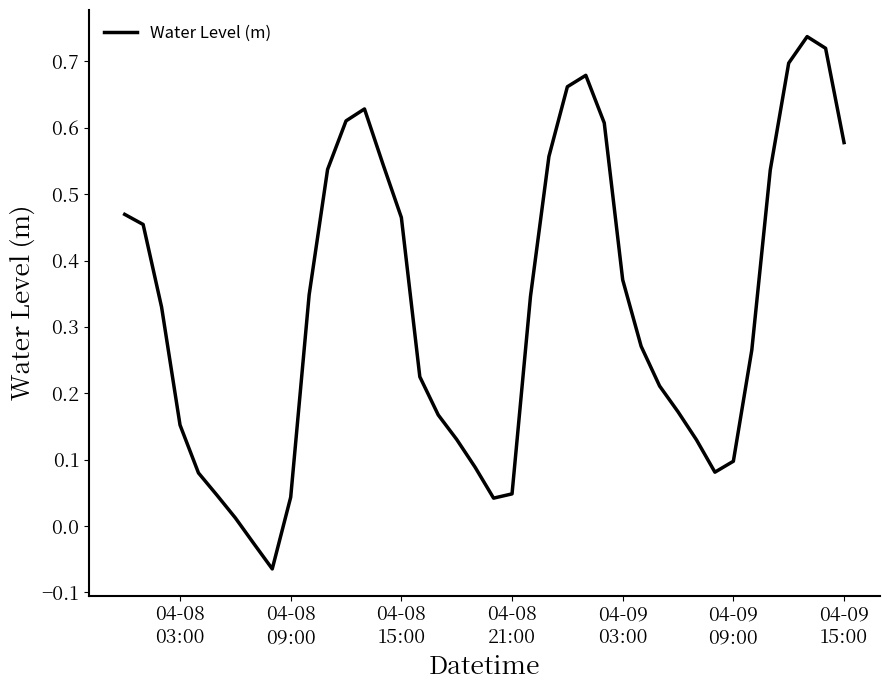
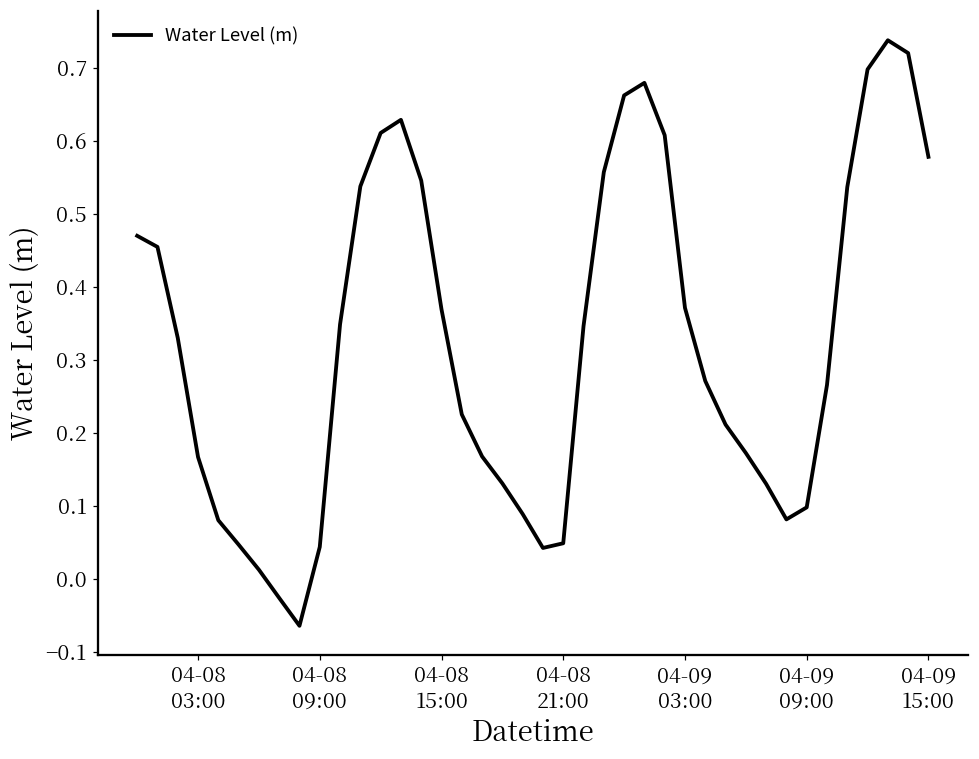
  {
-   "04-08 03:00": 0.15,
+   "04-08 03:00": 0.17,
    "04-08 09:00": 0.04,
-   "04-08 15:00": 0.46,
+   "04-08 15:00": 0.37,
    "04-08 21:00": 0.05,
    "04-09 03:00": 0.37,
    "04-09 09:00": 0.10,
    "04-09 15:00": 0.58
  }
